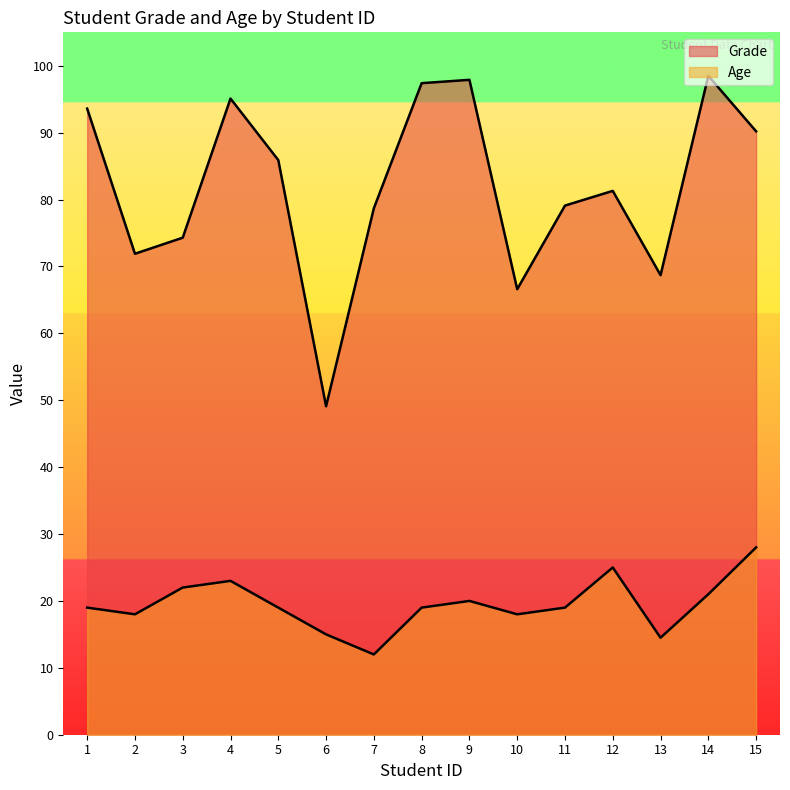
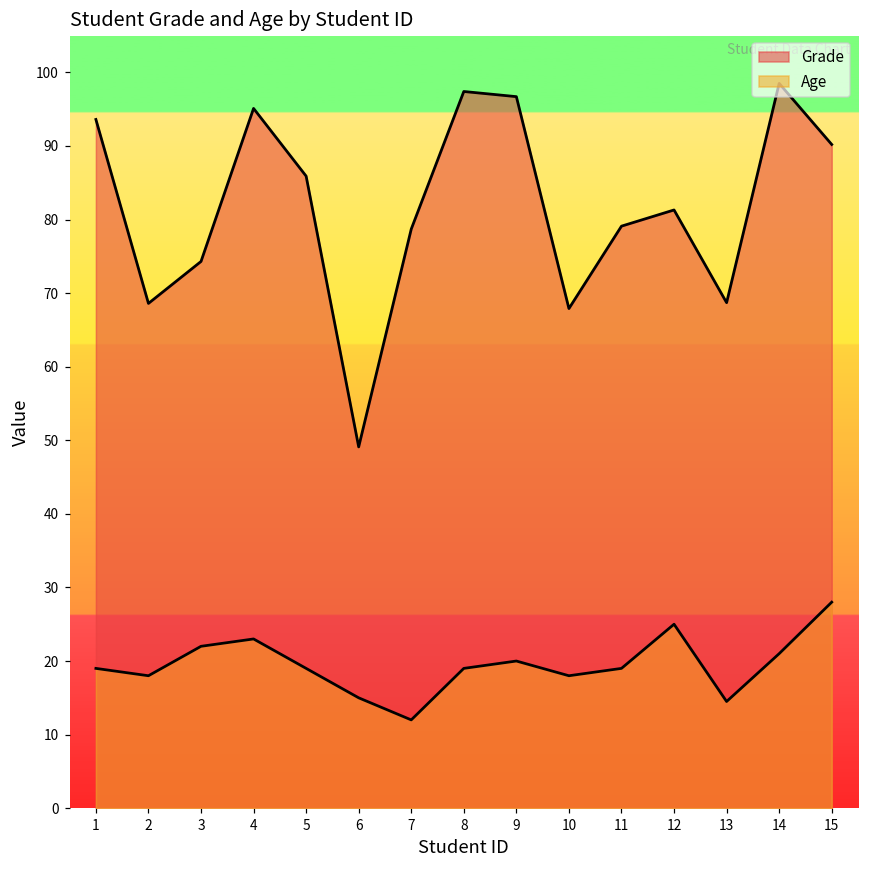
  {
    "Grade": {
      "1": 94,
-     "2": 72,
+     "2": 69,
      "3": 74,
      "4": 95,
      "5": 86,
      "6": 49,
      "7": 79,
      "8": 97,
-     "9": 98,
-     "10": 67,
+     "9": 97,
+     "10": 68,
      "11": 79,
      "12": 81,
      "13": 69,
      "15": 90
    },
    "Age": {
      "1": 19,
      "2": 18,
      "3": 22,
      "4": 23,
      "5": 19,
      "6": 15,
      "7": 12,
      "8": 19,
      "9": 20,
      "10": 18,
      "11": 19,
      "12": 25,
      "13": 15,
      "14": 21,
      "15": 28
    }
  }
